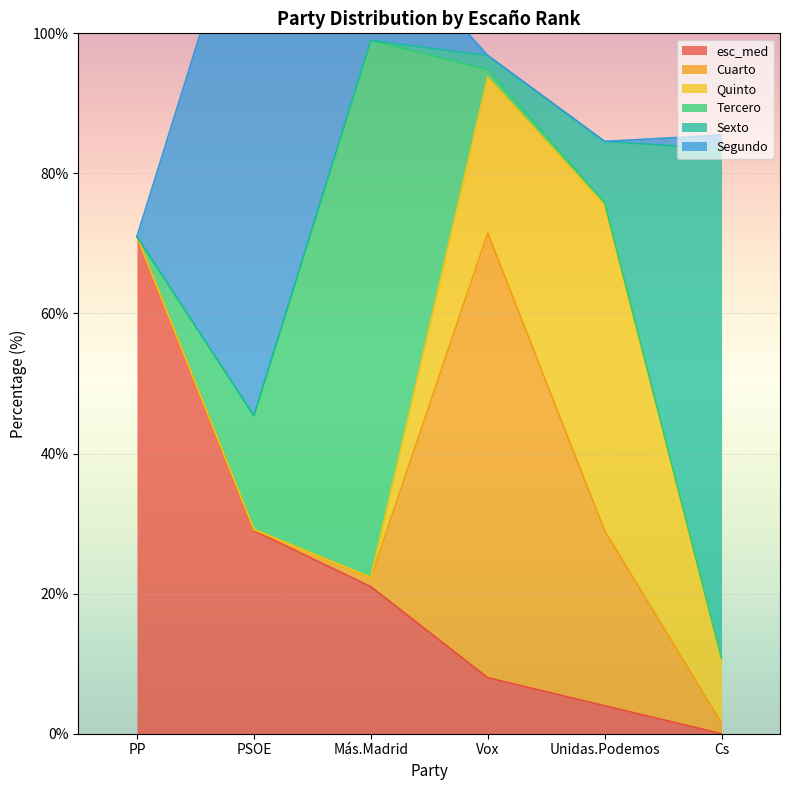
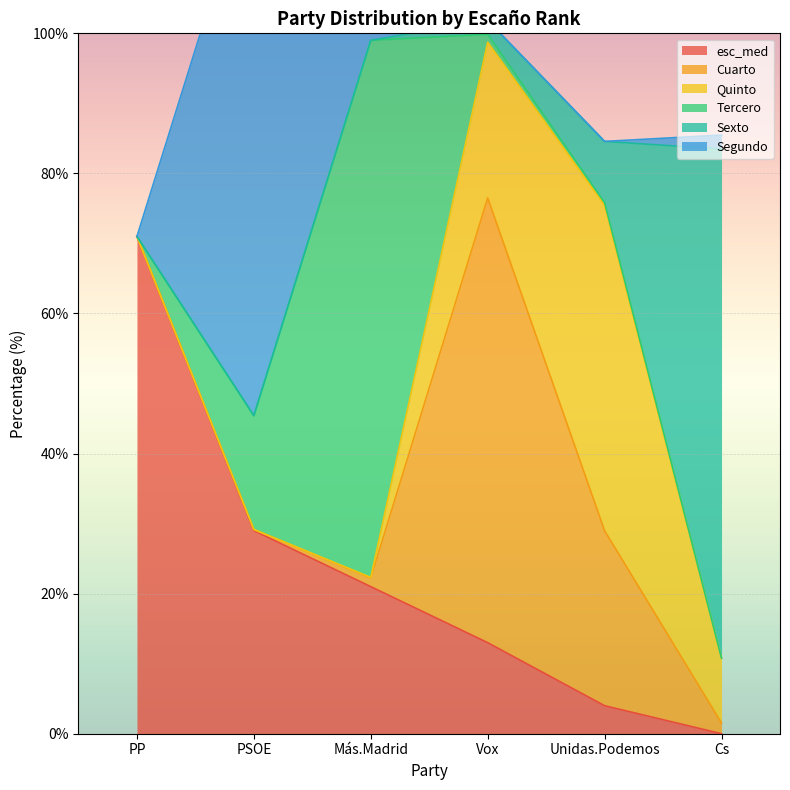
  {
    "esc_med": {
      "Más.Madrid": "21%",
-     "Vox": "8%",
+     "Vox": "13%",
      "Unidas.Podemos": "4%",
      "Cs": "0%"
    }
  }
